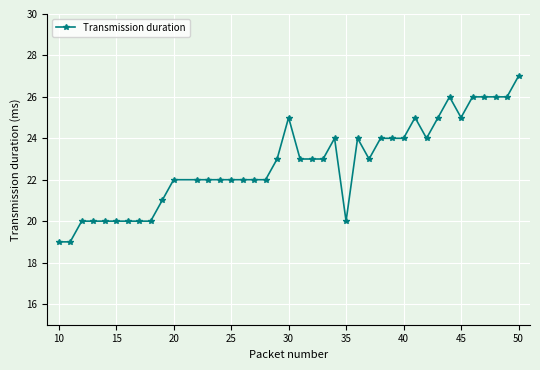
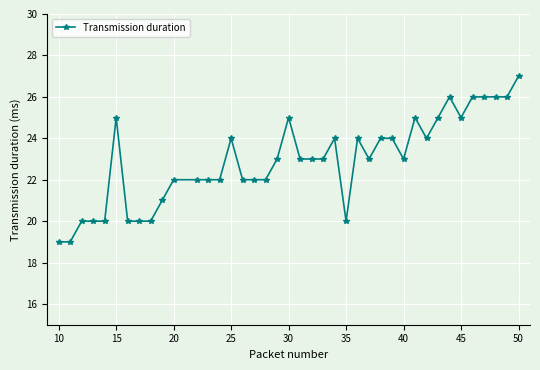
  {
    "10": 19,
-   "15": 20,
+   "15": 25,
    "20": 22,
-   "25": 22,
+   "25": 24,
    "30": 25,
    "35": 20,
-   "40": 24,
+   "40": 23,
    "45": 25,
    "50": 27
  }
